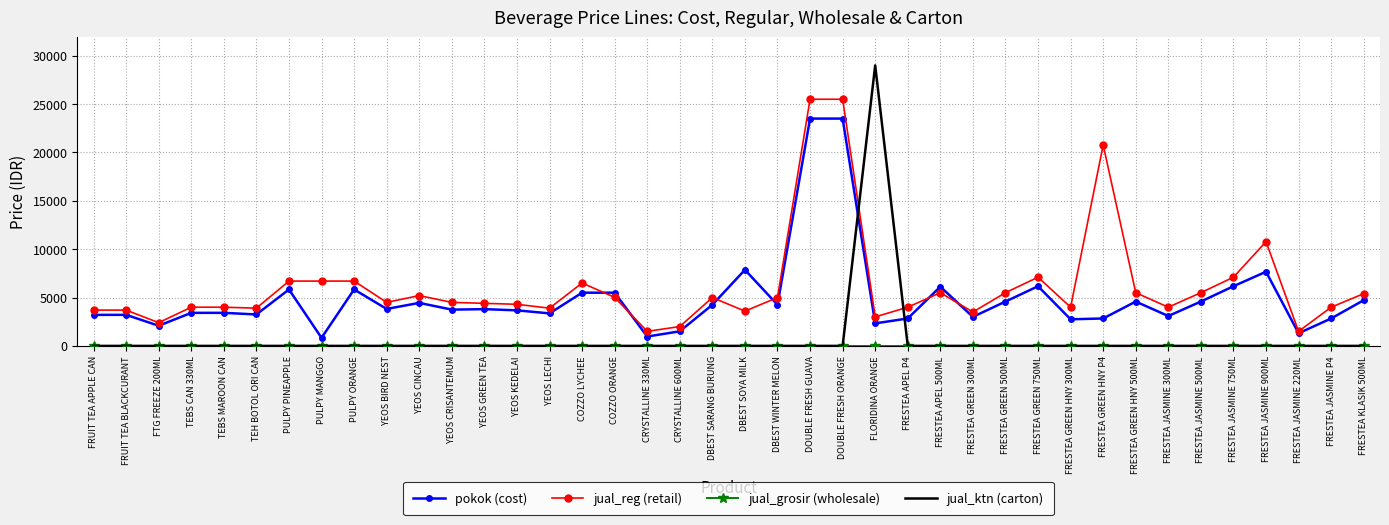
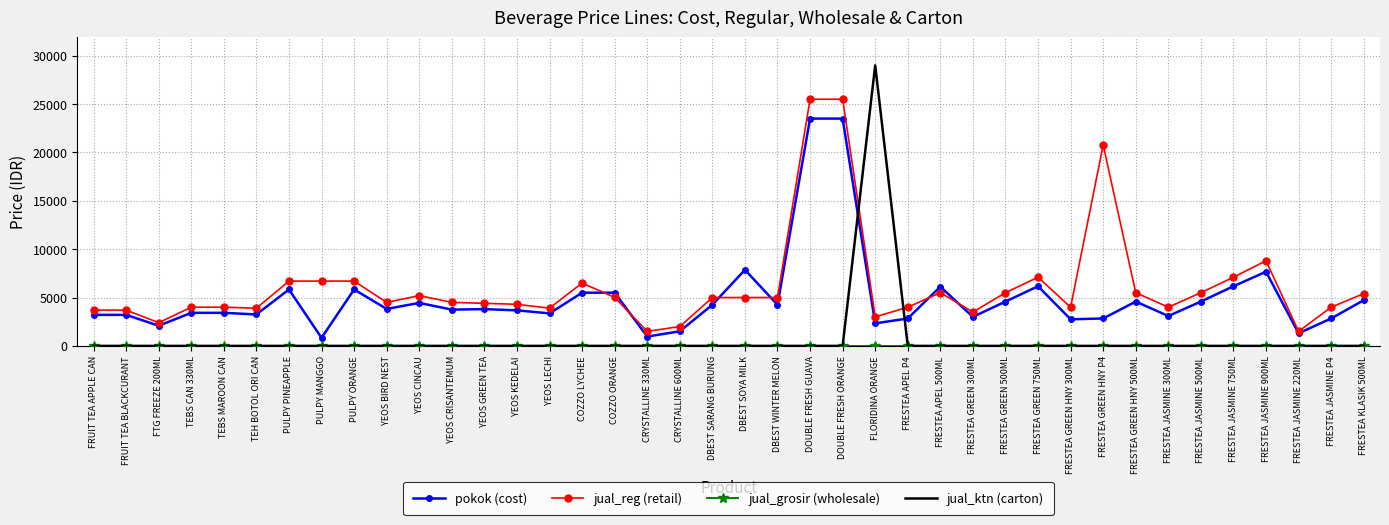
  {
    "pokok (cost)": {
      "FRUIT TEA APPLE CAN": 3000,
      "FRUIT TEA BLACKCURANT": 3000,
      "FTG FREEZE 200ML": 2000,
      "TEBS CAN 330ML": 3000,
      "TEBS MAROON CAN": 3000,
      "TEH BOTOL ORI CAN": 3000,
      "PULPY PINEAPPLE": 6000,
      "PULPY MANGGO": 1000,
      "PULPY ORANGE": 6000,
      "YEOS BIRD NEST": 4000,
      "YEOS CINCAU": 4000,
      "YEOS CRISANTEMUM": 4000,
      "YEOS GREEN TEA": 4000,
      "YEOS KEDELAI": 4000,
      "YEOS LECHI": 3000,
      "COZZO LYCHEE": 6000,
      "COZZO ORANGE": 6000,
      "CRYSTALLINE 330ML": 1000,
      "CRYSTALLINE 600ML": 2000,
      "DBEST SARANG BURUNG": 4000,
      "DBEST SOYA MILK": 8000,
      "DBEST WINTER MELON": 4000,
      "DOUBLE FRESH GUAVA": 24000,
      "DOUBLE FRESH ORANGE": 24000,
      "FLORIDINA ORANGE": 2000,
      "FRESTEA APEL P4": 3000,
      "FRESTEA APEL 500ML": 6000,
      "FRESTEA GREEN 300ML": 3000,
      "FRESTEA GREEN 500ML": 5000,
      "FRESTEA GREEN 750ML": 6000,
      "FRESTEA GREEN HNY 300ML": 3000,
      "FRESTEA GREEN HNY P4": 3000,
      "FRESTEA GREEN HNY 500ML": 5000,
      "FRESTEA JASMINE 300ML": 3000,
      "FRESTEA JASMINE 500ML": 5000,
      "FRESTEA JASMINE 750ML": 6000,
      "FRESTEA JASMINE 900ML": 8000,
      "FRESTEA JASMINE P4": 3000,
      "FRESTEA KLASIK 500ML": 5000
    },
    "jual_reg (retail)": {
      "FRUIT TEA APPLE CAN": 4000,
      "FRUIT TEA BLACKCURANT": 4000,
      "FTG FREEZE 200ML": 2000,
      "TEBS CAN 330ML": 4000,
      "TEBS MAROON CAN": 4000,
      "TEH BOTOL ORI CAN": 4000,
      "PULPY PINEAPPLE": 7000,
      "PULPY MANGGO": 7000,
      "PULPY ORANGE": 7000,
      "YEOS BIRD NEST": 5000,
      "YEOS CINCAU": 5000,
      "YEOS CRISANTEMUM": 5000,
      "YEOS GREEN TEA": 4000,
      "YEOS KEDELAI": 4000,
      "YEOS LECHI": 4000,
      "COZZO LYCHEE": 7000,
      "COZZO ORANGE": 5000,
      "CRYSTALLINE 330ML": 2000,
      "CRYSTALLINE 600ML": 2000,
      "DBEST SARANG BURUNG": 5000,
-     "DBEST SOYA MILK": 4000,
+     "DBEST SOYA MILK": 5000,
      "DBEST WINTER MELON": 5000,
      "DOUBLE FRESH GUAVA": 26000,
      "DOUBLE FRESH ORANGE": 26000,
      "FLORIDINA ORANGE": 3000,
      "FRESTEA APEL P4": 4000,
      "FRESTEA APEL 500ML": 6000,
      "FRESTEA GREEN 300ML": 4000,
      "FRESTEA GREEN 500ML": 6000,
      "FRESTEA GREEN 750ML": 7000,
      "FRESTEA GREEN HNY 300ML": 4000,
      "FRESTEA GREEN HNY P4": 21000,
      "FRESTEA GREEN HNY 500ML": 6000,
      "FRESTEA JASMINE 300ML": 4000,
      "FRESTEA JASMINE 500ML": 6000,
      "FRESTEA JASMINE 750ML": 7000,
-     "FRESTEA JASMINE 900ML": 11000,
+     "FRESTEA JASMINE 900ML": 9000,
      "FRESTEA JASMINE P4": 4000,
      "FRESTEA KLASIK 500ML": 5000
    },
    "jual_grosir (wholesale)": {
      "FLORIDINA ORANGE": 0
    },
    "jual_ktn (carton)": {
      "FLORIDINA ORANGE": 29000
    }
  }
